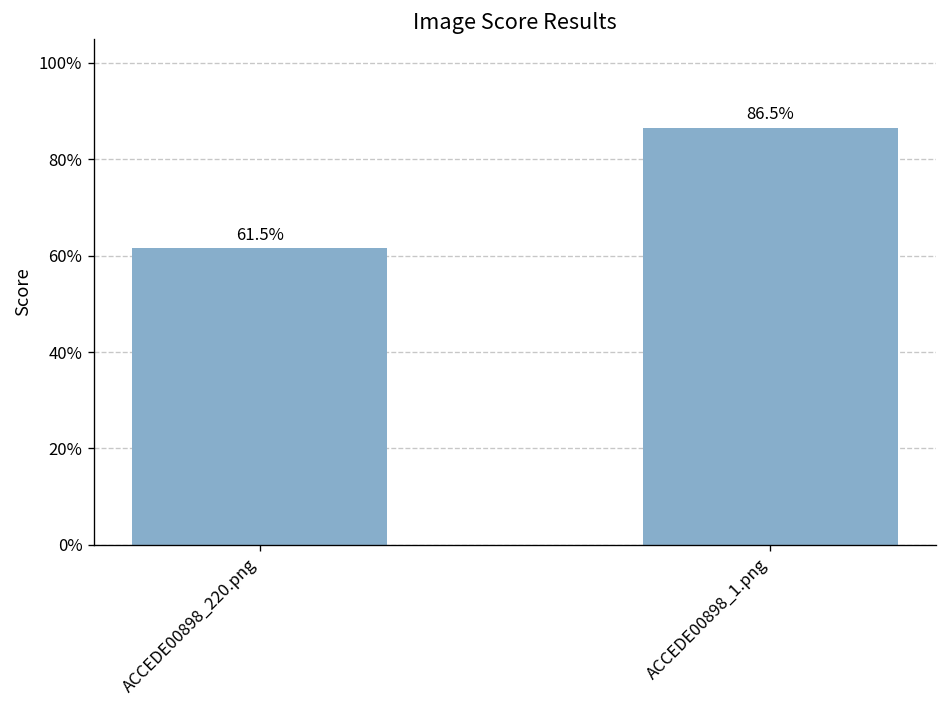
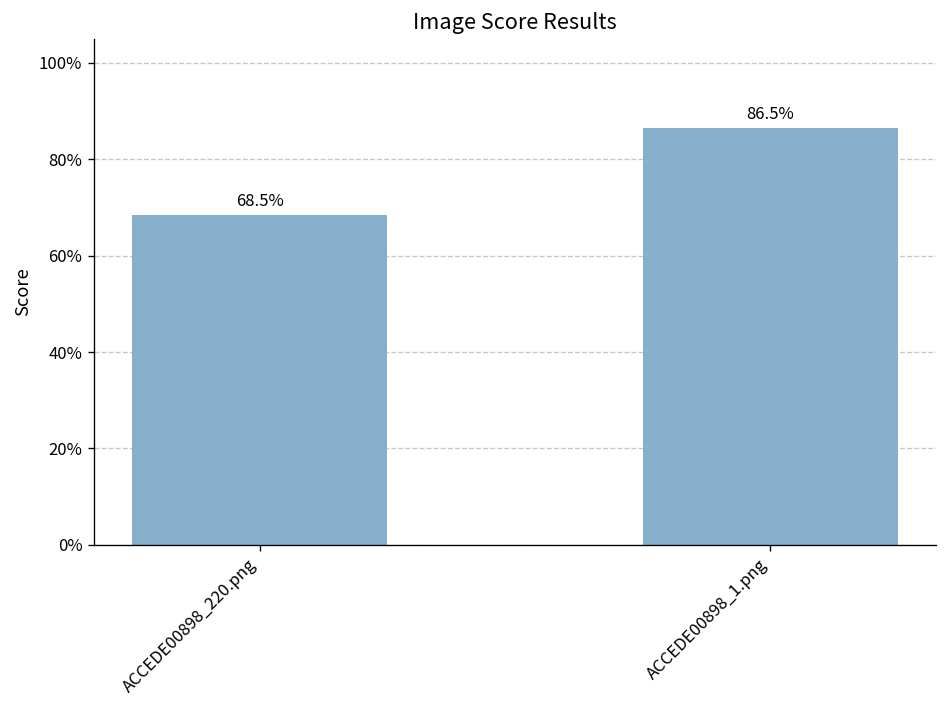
  {
-   "ACCEDE00898_220.png": "61.5%",
+   "ACCEDE00898_220.png": "68.5%",
    "ACCEDE00898_1.png": "86.5%"
  }
